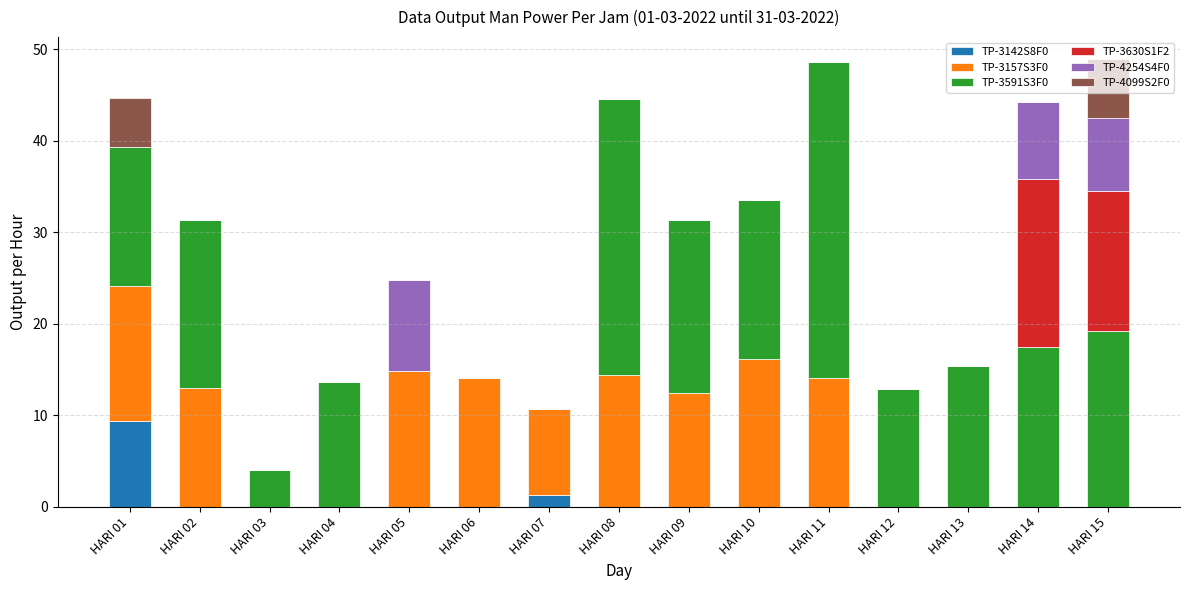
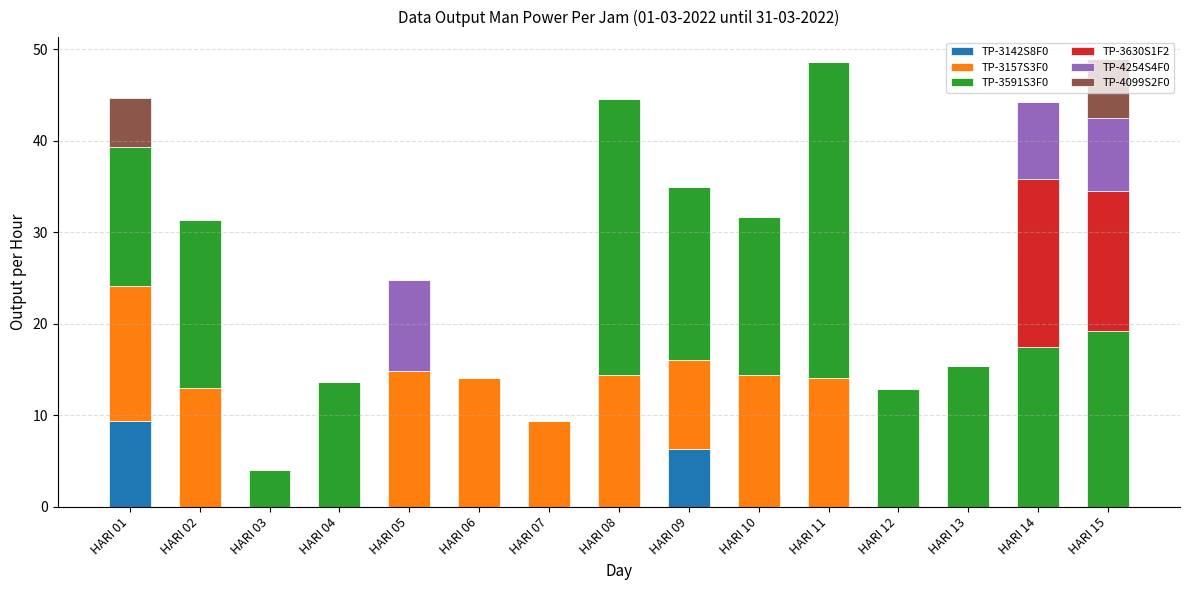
  {
    "TP-3142S8F0": {
      "HARI 01": 9,
      "HARI 02": 0,
      "HARI 03": 0,
      "HARI 04": 0,
      "HARI 05": 0,
      "HARI 06": 0,
-     "HARI 07": 1,
+     "HARI 07": 0,
      "HARI 08": 0,
-     "HARI 09": 0,
+     "HARI 09": 6,
      "HARI 10": 0,
      "HARI 11": 0,
      "HARI 12": 0,
      "HARI 13": 0,
      "HARI 14": 0,
      "HARI 15": 0
    },
    "TP-3157S3F0": {
      "HARI 01": 15,
      "HARI 02": 13,
      "HARI 03": 0,
      "HARI 04": 0,
      "HARI 05": 15,
      "HARI 06": 14,
      "HARI 07": 9,
      "HARI 08": 14,
-     "HARI 09": 12,
-     "HARI 10": 16,
+     "HARI 09": 10,
+     "HARI 10": 14,
      "HARI 11": 14,
      "HARI 12": 0,
      "HARI 13": 0,
      "HARI 14": 0,
      "HARI 15": 0
    },
    "TP-3591S3F0": {
      "HARI 01": 15,
      "HARI 02": 18,
      "HARI 03": 4,
      "HARI 04": 14,
      "HARI 05": 0,
      "HARI 06": 0,
      "HARI 07": 0,
      "HARI 08": 30,
      "HARI 09": 19,
      "HARI 10": 17,
      "HARI 11": 35,
      "HARI 12": 13,
      "HARI 13": 15,
      "HARI 14": 18,
      "HARI 15": 19
    },
    "TP-3630S1F2": {
      "HARI 01": 0,
      "HARI 02": 0,
      "HARI 03": 0,
      "HARI 04": 0,
      "HARI 05": 0,
      "HARI 06": 0,
      "HARI 07": 0,
      "HARI 08": 0,
      "HARI 09": 0,
      "HARI 10": 0,
      "HARI 11": 0,
      "HARI 12": 0,
      "HARI 13": 0,
      "HARI 14": 18,
      "HARI 15": 15
    },
    "TP-4254S4F0": {
      "HARI 01": 0,
      "HARI 02": 0,
      "HARI 03": 0,
      "HARI 04": 0,
      "HARI 05": 10,
      "HARI 06": 0,
      "HARI 07": 0,
      "HARI 08": 0,
      "HARI 09": 0,
      "HARI 10": 0,
      "HARI 11": 0,
      "HARI 12": 0,
      "HARI 13": 0,
      "HARI 14": 8,
      "HARI 15": 8
    },
    "TP-4099S2F0": {
      "HARI 01": 5,
      "HARI 02": 0,
      "HARI 03": 0,
      "HARI 04": 0,
      "HARI 05": 0,
      "HARI 06": 0,
      "HARI 07": 0,
      "HARI 08": 0,
      "HARI 09": 0,
      "HARI 10": 0,
      "HARI 11": 0,
      "HARI 12": 0,
      "HARI 13": 0,
      "HARI 14": 0
    }
  }
